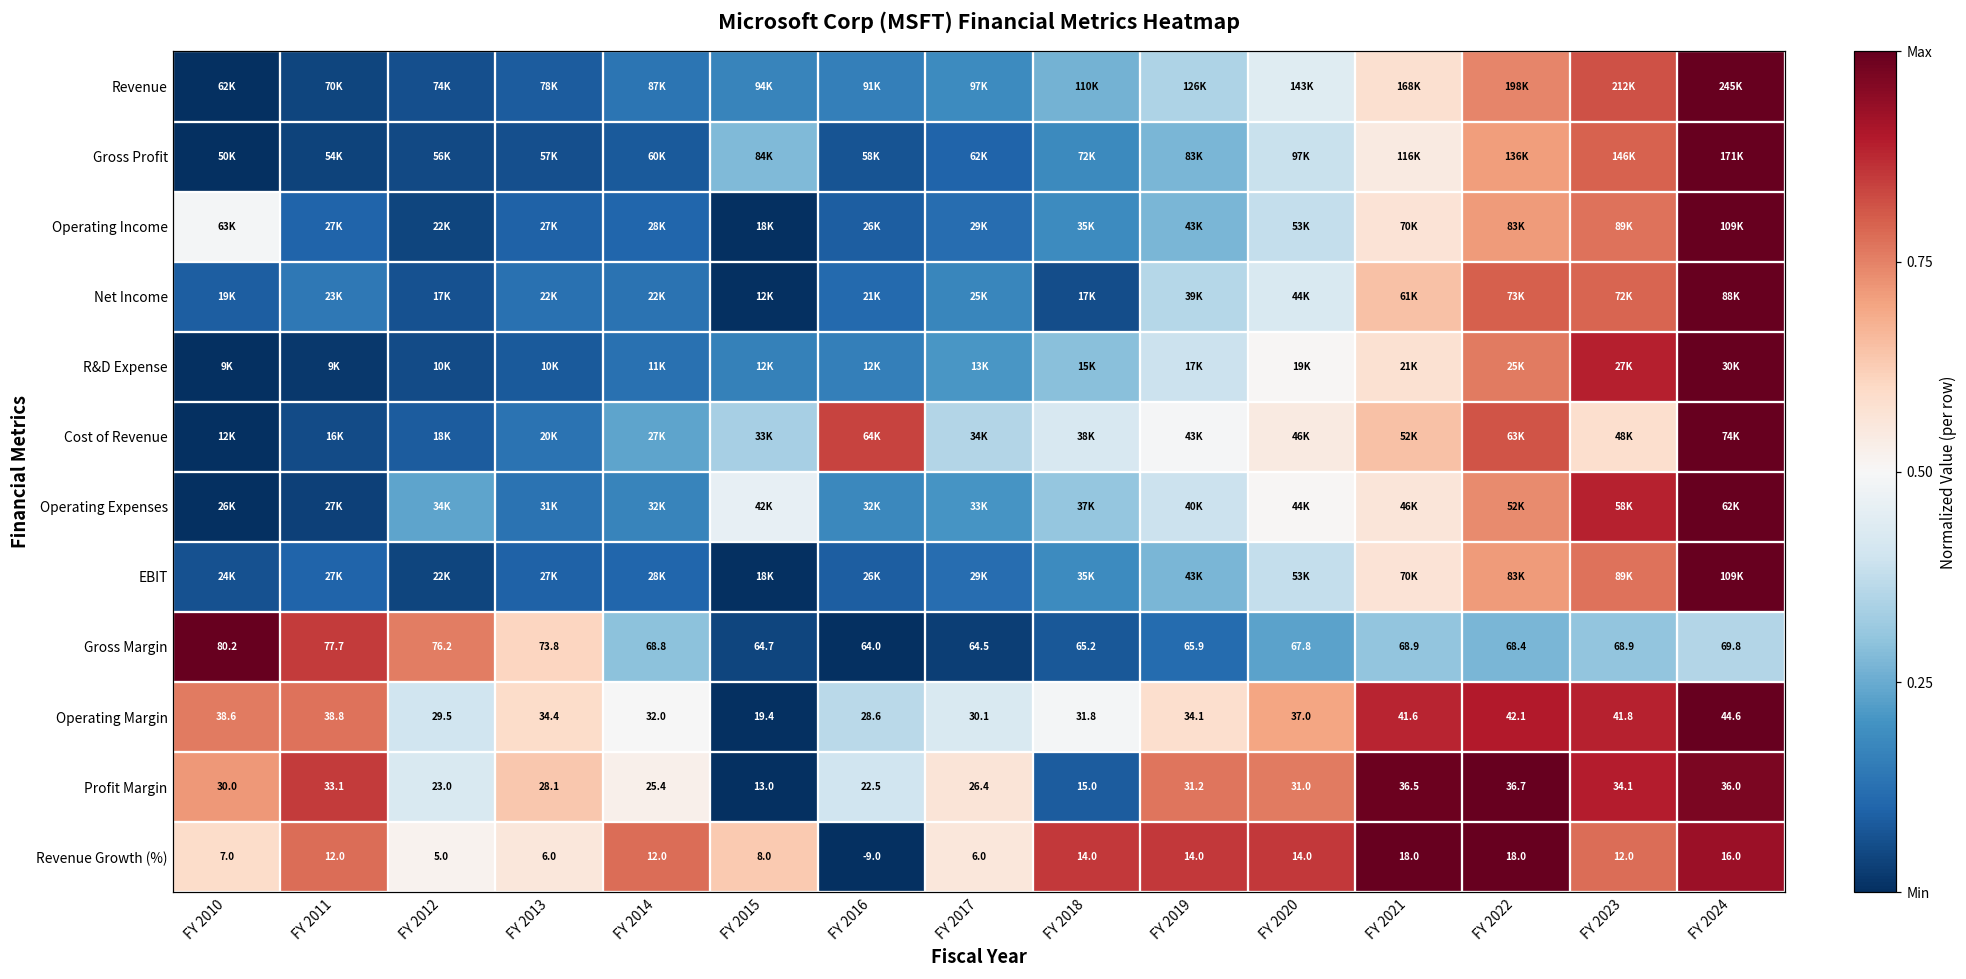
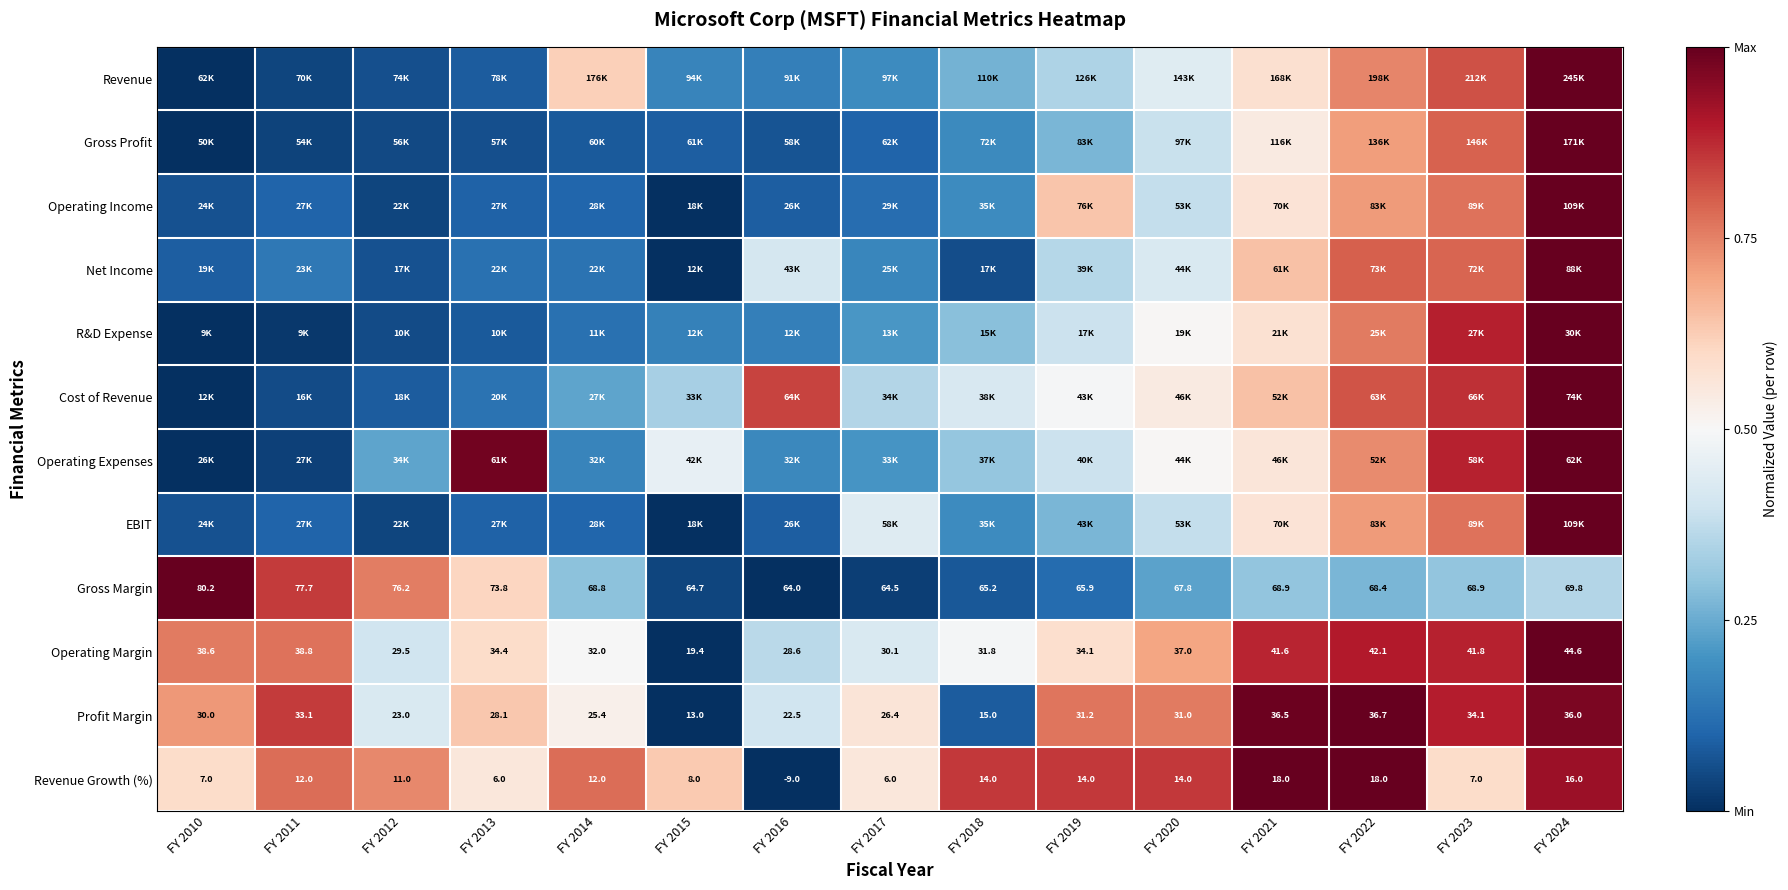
  {
    "Revenue": {
      "FY 2010": "62K",
      "FY 2011": "70K",
      "FY 2012": "74K",
      "FY 2013": "78K",
-     "FY 2014": "87K",
+     "FY 2014": "176K",
      "FY 2015": "94K",
      "FY 2016": "91K",
      "FY 2017": "97K",
      "FY 2018": "110K",
      "FY 2019": "126K",
      "FY 2020": "143K",
      "FY 2021": "168K",
      "FY 2022": "198K",
      "FY 2023": "212K",
      "FY 2024": "245K"
    },
    "Gross Profit": {
      "FY 2010": "50K",
      "FY 2011": "54K",
      "FY 2012": "56K",
      "FY 2013": "57K",
      "FY 2014": "60K",
-     "FY 2015": "84K",
+     "FY 2015": "61K",
      "FY 2016": "58K",
      "FY 2017": "62K",
      "FY 2018": "72K",
      "FY 2019": "83K",
      "FY 2020": "97K",
      "FY 2021": "116K",
      "FY 2022": "136K",
      "FY 2023": "146K",
      "FY 2024": "171K"
    },
    "Operating Income": {
-     "FY 2010": "63K",
+     "FY 2010": "24K",
      "FY 2011": "27K",
      "FY 2012": "22K",
      "FY 2013": "27K",
      "FY 2014": "28K",
      "FY 2015": "18K",
      "FY 2016": "26K",
      "FY 2017": "29K",
      "FY 2018": "35K",
-     "FY 2019": "43K",
+     "FY 2019": "76K",
      "FY 2020": "53K",
      "FY 2021": "70K",
      "FY 2022": "83K",
      "FY 2023": "89K",
      "FY 2024": "109K"
    },
    "Net Income": {
      "FY 2010": "19K",
      "FY 2011": "23K",
      "FY 2012": "17K",
      "FY 2013": "22K",
      "FY 2014": "22K",
      "FY 2015": "12K",
-     "FY 2016": "21K",
+     "FY 2016": "43K",
      "FY 2017": "25K",
      "FY 2018": "17K",
      "FY 2019": "39K",
      "FY 2020": "44K",
      "FY 2021": "61K",
      "FY 2022": "73K",
      "FY 2023": "72K",
      "FY 2024": "88K"
    },
    "R&D Expense": {
      "FY 2010": "9K",
      "FY 2011": "9K",
      "FY 2012": "10K",
      "FY 2013": "10K",
      "FY 2014": "11K",
      "FY 2015": "12K",
      "FY 2016": "12K",
      "FY 2017": "13K",
      "FY 2018": "15K",
      "FY 2019": "17K",
      "FY 2020": "19K",
      "FY 2021": "21K",
      "FY 2022": "25K",
      "FY 2023": "27K",
      "FY 2024": "30K"
    },
    "Cost of Revenue": {
      "FY 2010": "12K",
      "FY 2011": "16K",
      "FY 2012": "18K",
      "FY 2013": "20K",
      "FY 2014": "27K",
      "FY 2015": "33K",
      "FY 2016": "64K",
      "FY 2017": "34K",
      "FY 2018": "38K",
      "FY 2019": "43K",
      "FY 2020": "46K",
      "FY 2021": "52K",
      "FY 2022": "63K",
-     "FY 2023": "48K",
+     "FY 2023": "66K",
      "FY 2024": "74K"
    },
    "Operating Expenses": {
      "FY 2010": "26K",
      "FY 2011": "27K",
      "FY 2012": "34K",
-     "FY 2013": "31K",
+     "FY 2013": "61K",
      "FY 2014": "32K",
      "FY 2015": "42K",
      "FY 2016": "32K",
      "FY 2017": "33K",
      "FY 2018": "37K",
      "FY 2019": "40K",
      "FY 2020": "44K",
      "FY 2021": "46K",
      "FY 2022": "52K",
      "FY 2023": "58K",
      "FY 2024": "62K"
    },
    "EBIT": {
      "FY 2010": "24K",
      "FY 2011": "27K",
      "FY 2012": "22K",
      "FY 2013": "27K",
      "FY 2014": "28K",
      "FY 2015": "18K",
      "FY 2016": "26K",
-     "FY 2017": "29K",
+     "FY 2017": "58K",
      "FY 2018": "35K",
      "FY 2019": "43K",
      "FY 2020": "53K",
      "FY 2021": "70K",
      "FY 2022": "83K",
      "FY 2023": "89K",
      "FY 2024": "109K"
    },
    "Gross Margin": {
      "FY 2010": "80.2",
      "FY 2011": "77.7",
      "FY 2012": "76.2",
      "FY 2013": "73.8",
      "FY 2014": "68.8",
      "FY 2015": "64.7",
      "FY 2016": "64.0",
      "FY 2017": "64.5",
      "FY 2018": "65.2",
      "FY 2019": "65.9",
      "FY 2020": "67.8",
      "FY 2021": "68.9",
      "FY 2022": "68.4",
      "FY 2023": "68.9",
      "FY 2024": "69.8"
    },
    "Operating Margin": {
      "FY 2010": "38.6",
      "FY 2011": "38.8",
      "FY 2012": "29.5",
      "FY 2013": "34.4",
      "FY 2014": "32.0",
      "FY 2015": "19.4",
      "FY 2016": "28.6",
      "FY 2017": "30.1",
      "FY 2018": "31.8",
      "FY 2019": "34.1",
      "FY 2020": "37.0",
      "FY 2021": "41.6",
      "FY 2022": "42.1",
      "FY 2023": "41.8",
      "FY 2024": "44.6"
    },
    "Profit Margin": {
      "FY 2010": "30.0",
      "FY 2011": "33.1",
      "FY 2012": "23.0",
      "FY 2013": "28.1",
      "FY 2014": "25.4",
      "FY 2015": "13.0",
      "FY 2016": "22.5",
      "FY 2017": "26.4",
      "FY 2018": "15.0",
      "FY 2019": "31.2",
      "FY 2020": "31.0",
      "FY 2021": "36.5",
      "FY 2022": "36.7",
      "FY 2023": "34.1",
      "FY 2024": "36.0"
    },
    "Revenue Growth (%)": {
      "FY 2010": "7.0",
      "FY 2011": "12.0",
-     "FY 2012": "5.0",
+     "FY 2012": "11.0",
      "FY 2013": "6.0",
      "FY 2014": "12.0",
      "FY 2015": "8.0",
      "FY 2016": "-9.0",
      "FY 2017": "6.0",
      "FY 2018": "14.0",
      "FY 2019": "14.0",
      "FY 2020": "14.0",
      "FY 2021": "18.0",
      "FY 2022": "18.0",
-     "FY 2023": "12.0",
+     "FY 2023": "7.0",
      "FY 2024": "16.0"
    }
  }
